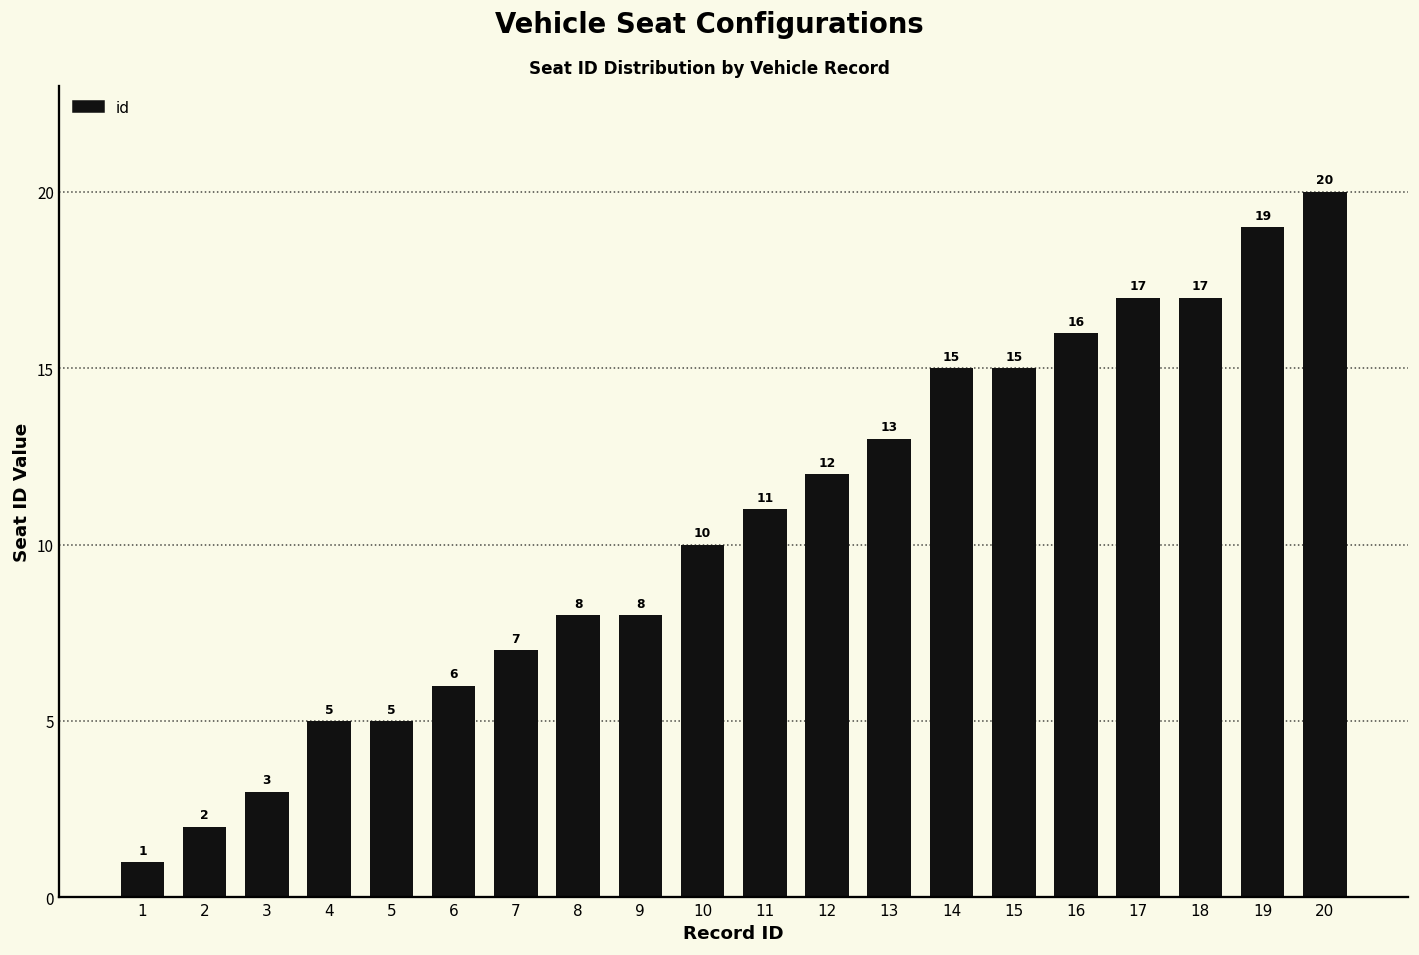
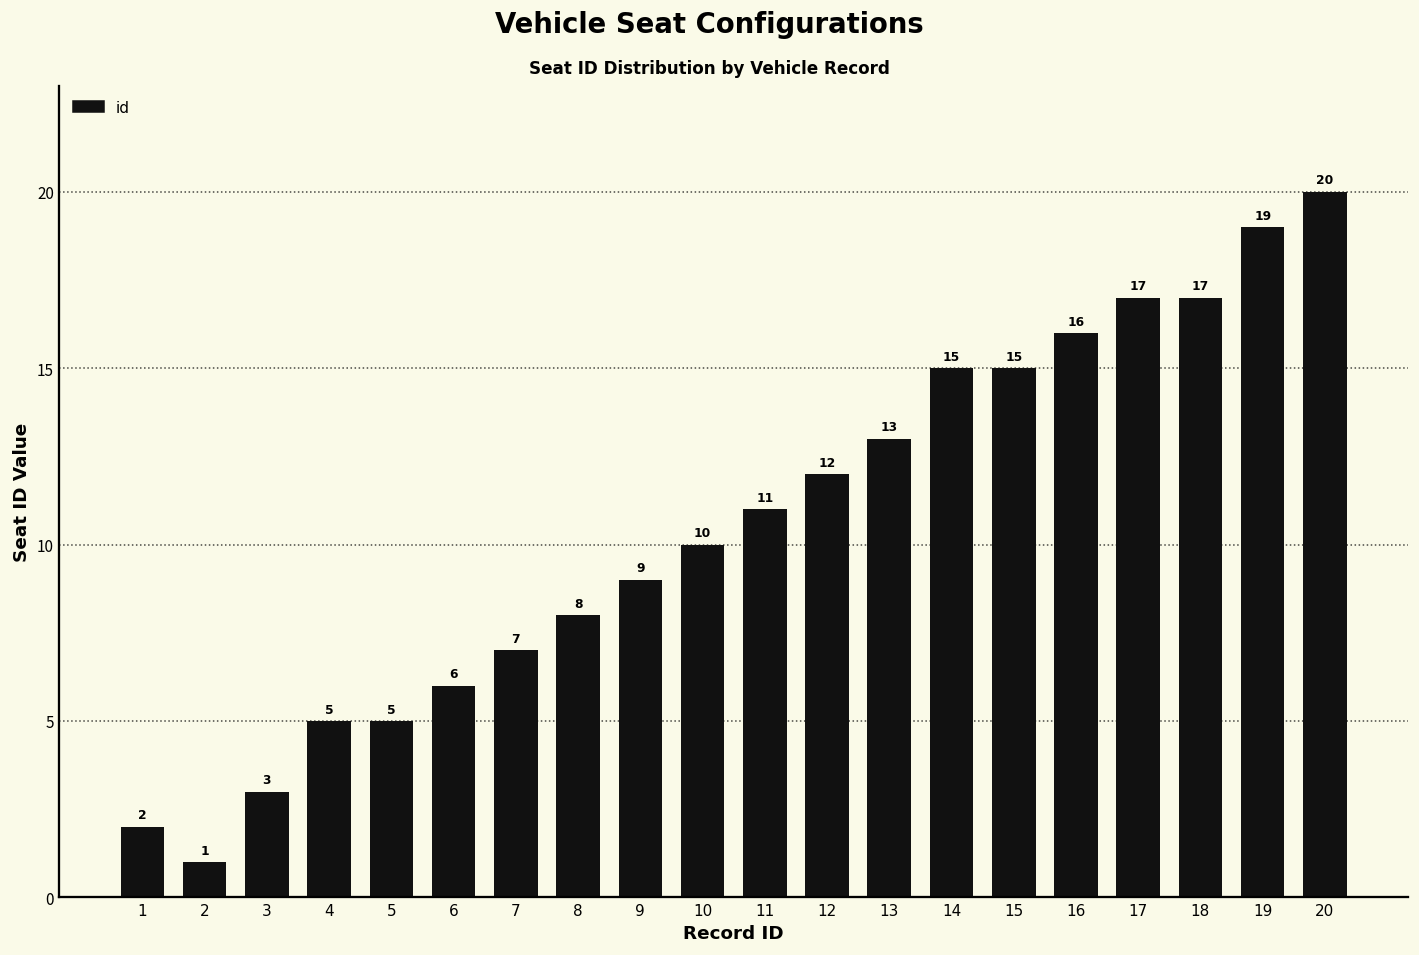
  {
-   "1": 1,
-   "2": 2,
+   "1": 2,
+   "2": 1,
    "3": 3,
    "4": 5,
    "5": 5,
    "6": 6,
    "7": 7,
    "8": 8,
-   "9": 8,
+   "9": 9,
    "10": 10,
    "11": 11,
    "12": 12,
    "13": 13,
    "14": 15,
    "15": 15,
    "16": 16,
    "17": 17,
    "18": 17,
    "19": 19,
    "20": 20
  }
